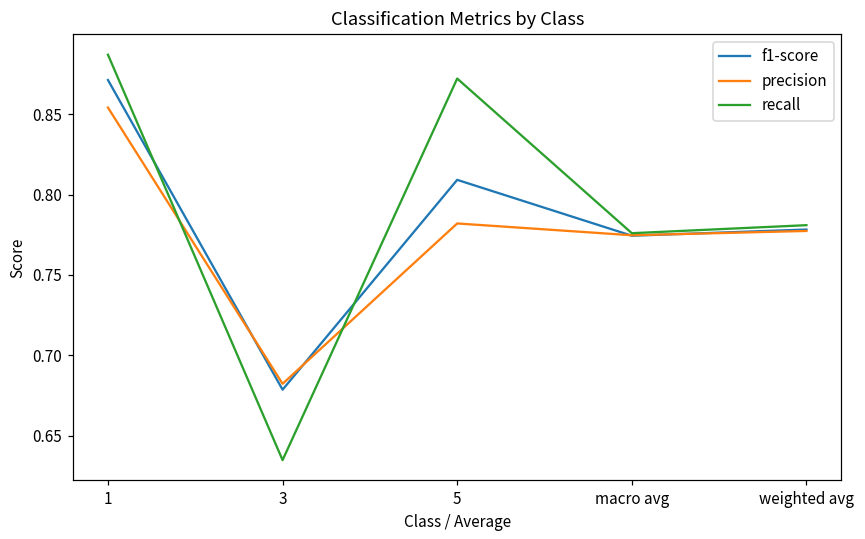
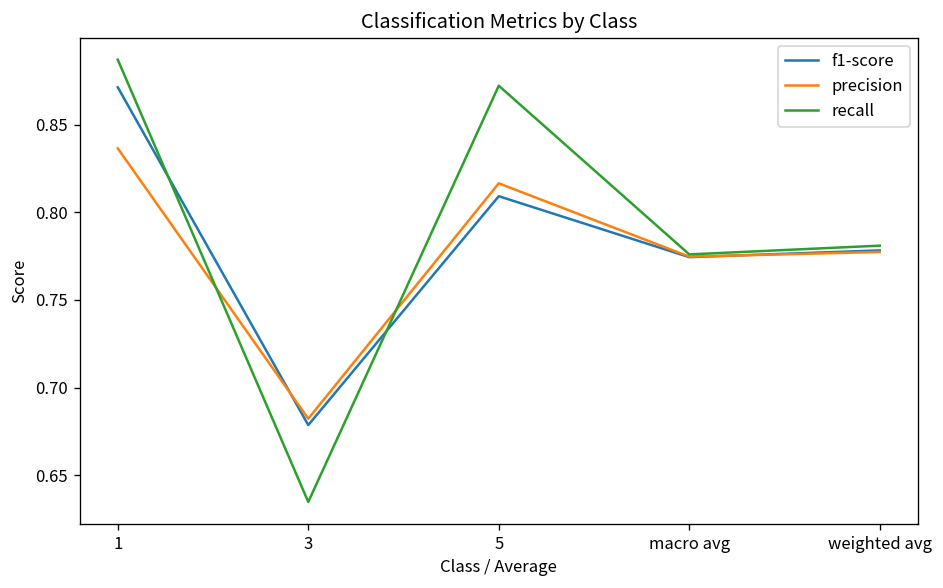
  {
    "f1-score": {
      "1": 0.871,
      "3": 0.679,
      "5": 0.809
    },
    "precision": {
-     "1": 0.854,
+     "1": 0.837,
      "3": 0.682,
-     "5": 0.782
+     "5": 0.817
    },
    "recall": {
      "1": 0.887,
      "3": 0.635,
      "5": 0.872,
      "weighted avg": 0.781
    }
  }
